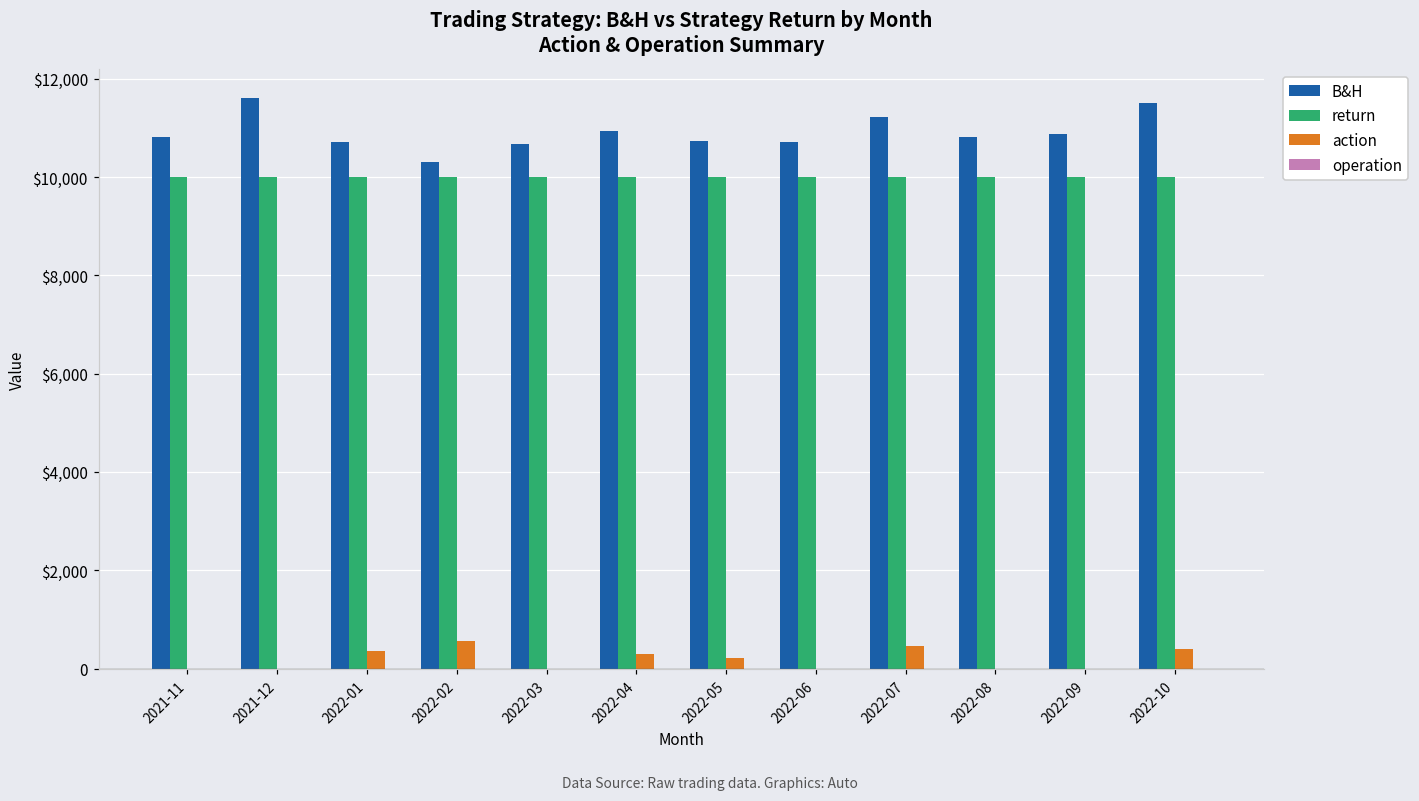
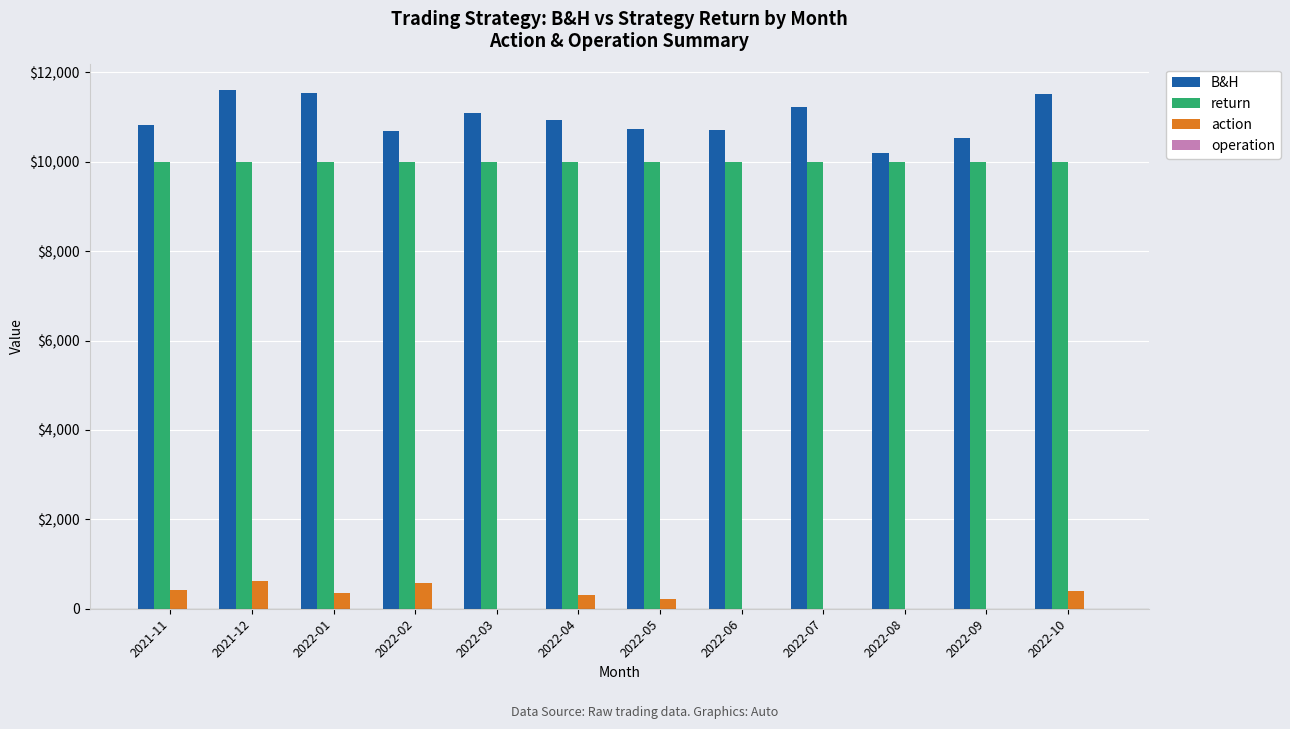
  {
    "B&H": {
      "2021-11": "$10,800",
      "2021-12": "$11,600",
-     "2022-01": "$10,700",
-     "2022-02": "$10,300",
-     "2022-03": "$10,700",
+     "2022-01": "$11,500",
+     "2022-02": "$10,700",
+     "2022-03": "$11,100",
      "2022-04": "$10,900",
      "2022-05": "$10,700",
      "2022-06": "$10,700",
      "2022-07": "$11,200",
-     "2022-08": "$10,800",
-     "2022-09": "$10,900",
+     "2022-08": "$10,200",
+     "2022-09": "$10,500",
      "2022-10": "$11,500"
    },
    "return": {
      "2021-11": "$10,000",
      "2021-12": "$10,000",
      "2022-01": "$10,000",
      "2022-02": "$10,000",
      "2022-03": "$10,000",
      "2022-04": "$10,000",
      "2022-05": "$10,000",
      "2022-06": "$10,000",
      "2022-07": "$10,000",
      "2022-08": "$10,000",
      "2022-09": "$10,000",
      "2022-10": "$10,000"
    },
    "action": {
-     "2021-11": "$0",
-     "2021-12": "$0",
+     "2021-11": "$400",
+     "2021-12": "$600",
      "2022-01": "$400",
      "2022-02": "$600",
      "2022-04": "$300",
      "2022-05": "$200",
      "2022-06": "$0",
-     "2022-07": "$500",
+     "2022-07": "$0",
      "2022-09": "$0",
      "2022-10": "$400"
    },
    "operation": {
      "2021-11": "$0",
      "2021-12": "$0",
      "2022-01": "$0",
      "2022-02": "$0",
      "2022-03": "$0",
      "2022-04": "$0",
      "2022-05": "$0",
      "2022-06": "$0",
      "2022-07": "$0",
      "2022-08": "$0",
      "2022-09": "$0",
      "2022-10": "$0"
    }
  }
